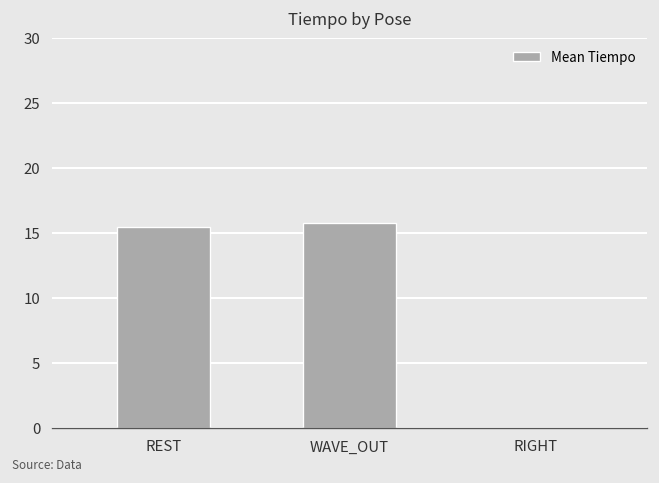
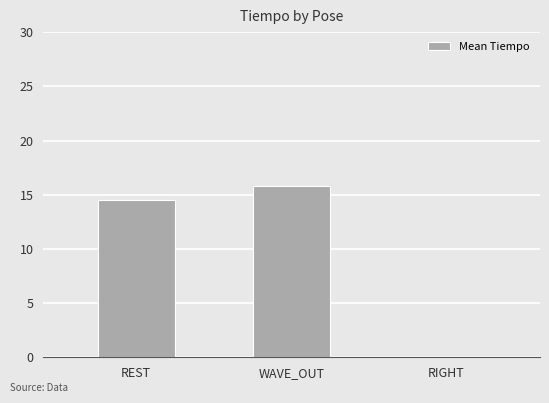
  {
-   "REST": 15.4,
+   "REST": 14.5,
    "WAVE_OUT": 15.8,
    "RIGHT": 0.0
  }
